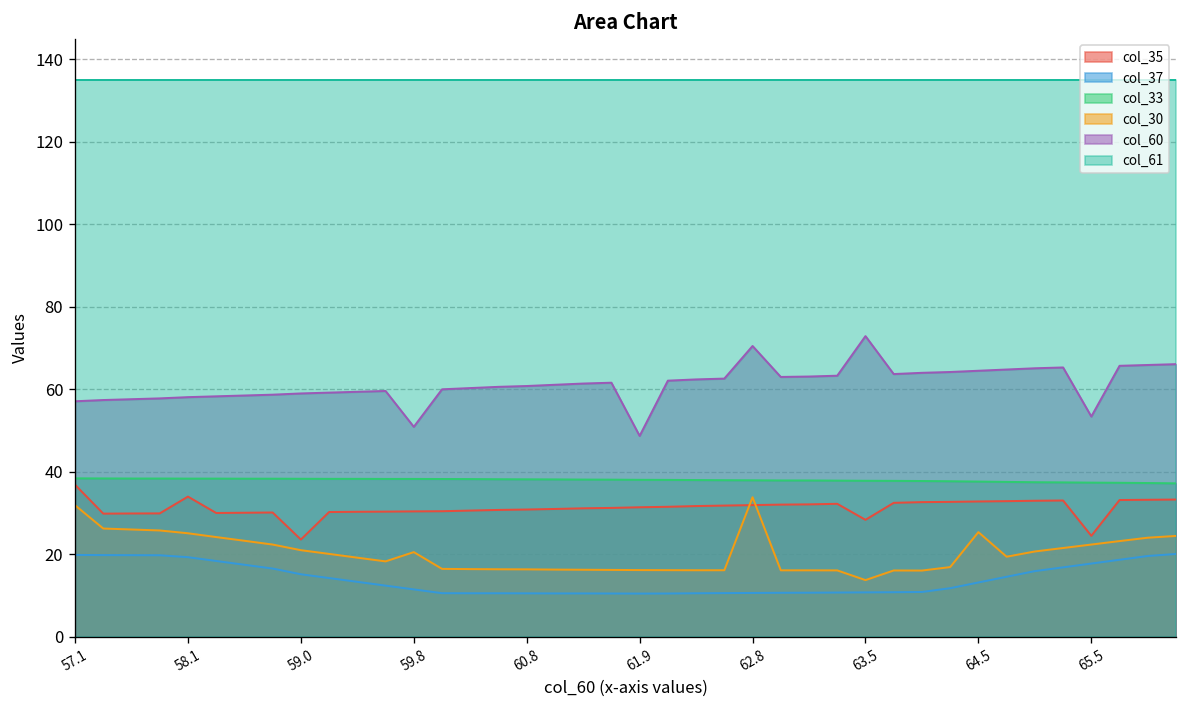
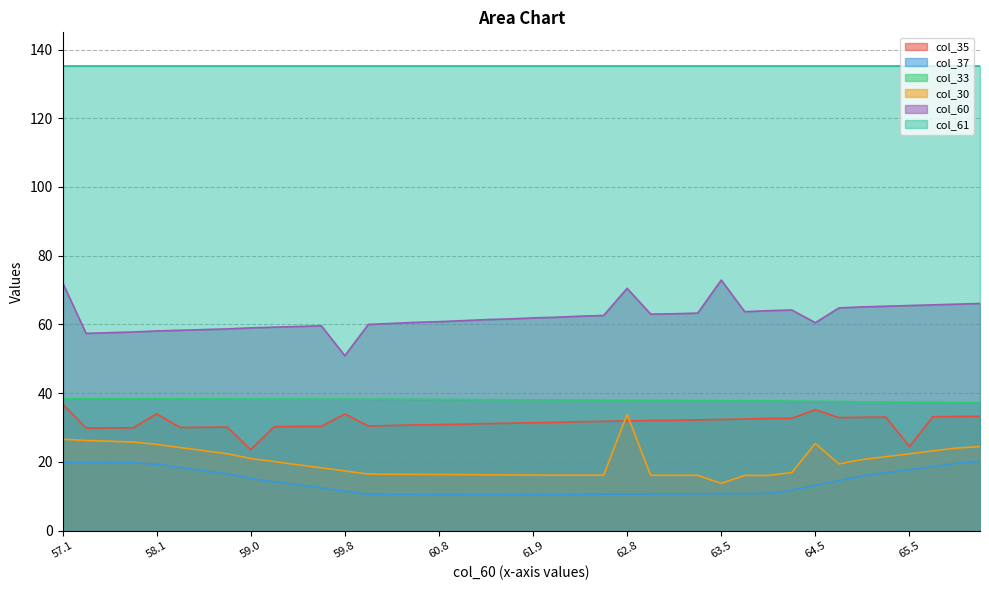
  {
    "col_35": {
      "57.1": 37,
      "58.1": 34,
      "59.0": 24,
-     "59.8": 30,
+     "59.8": 34,
      "60.8": 31,
      "61.9": 31,
      "62.8": 32,
-     "63.5": 28,
-     "64.5": 33,
+     "63.5": 32,
+     "64.5": 35,
      "65.5": 24
    },
    "col_30": {
-     "57.1": 32,
+     "57.1": 27,
      "58.1": 25,
      "59.0": 21,
-     "59.8": 21,
+     "59.8": 17,
      "60.8": 16,
      "61.9": 16,
      "62.8": 34,
      "63.5": 14,
      "64.5": 25,
      "65.5": 22
    },
    "col_60": {
-     "57.1": 57,
+     "57.1": 72,
      "58.1": 58,
      "59.0": 59,
      "59.8": 51,
      "60.8": 61,
-     "61.9": 49,
+     "61.9": 62,
      "62.8": 71,
      "63.5": 73,
-     "64.5": 65,
-     "65.5": 53
+     "64.5": 61,
+     "65.5": 66
    }
  }
